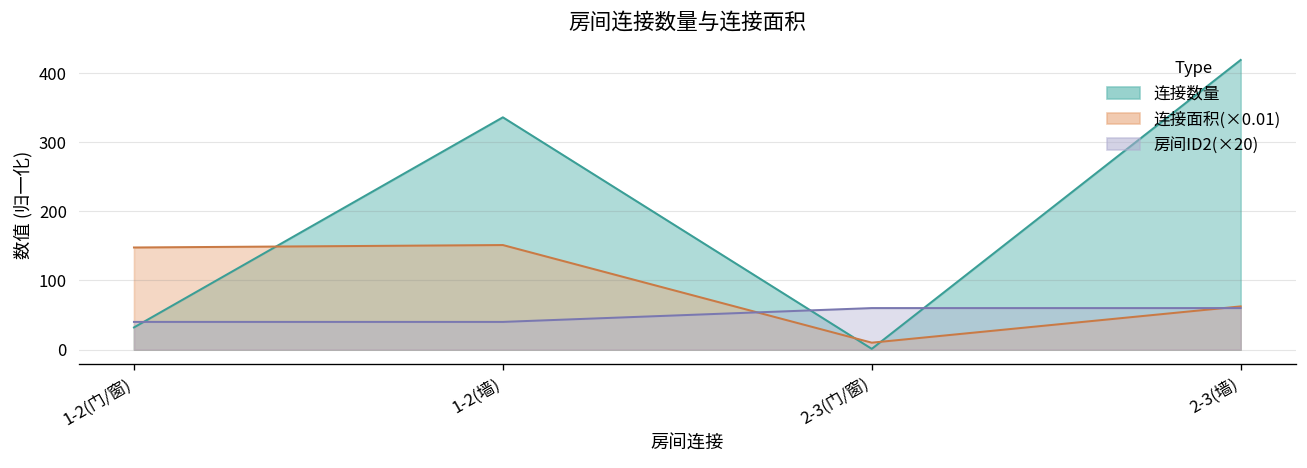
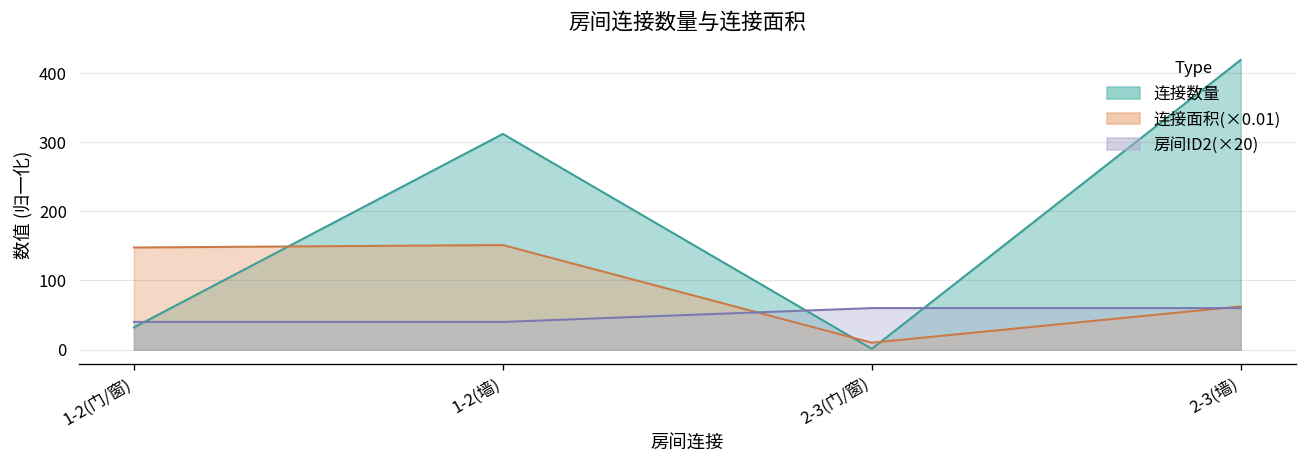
  {
    "连接数量": {
      "1-2(门/窗)": 30,
-     "1-2(墙)": 340,
+     "1-2(墙)": 310,
      "2-3(门/窗)": 0,
      "2-3(墙)": 420
    },
    "连接面积(×0.01)": {
      "1-2(门/窗)": 150,
      "1-2(墙)": 150,
      "2-3(门/窗)": 10
    },
    "房间ID2(×20)": {
      "1-2(门/窗)": 40,
      "1-2(墙)": 40,
      "2-3(门/窗)": 60
    }
  }
